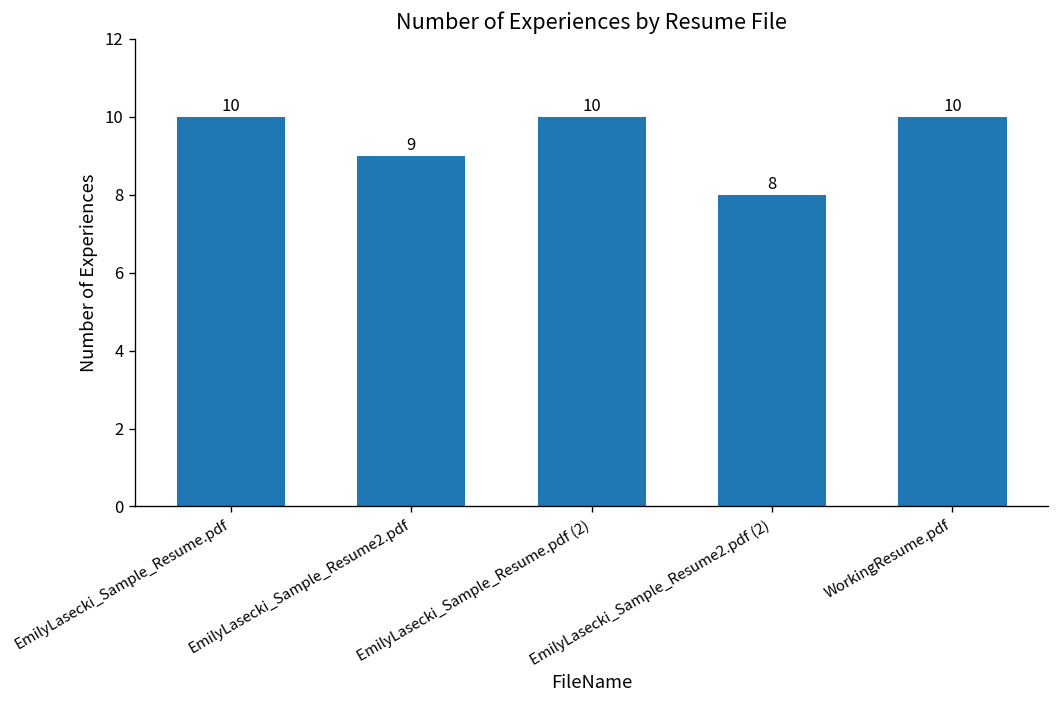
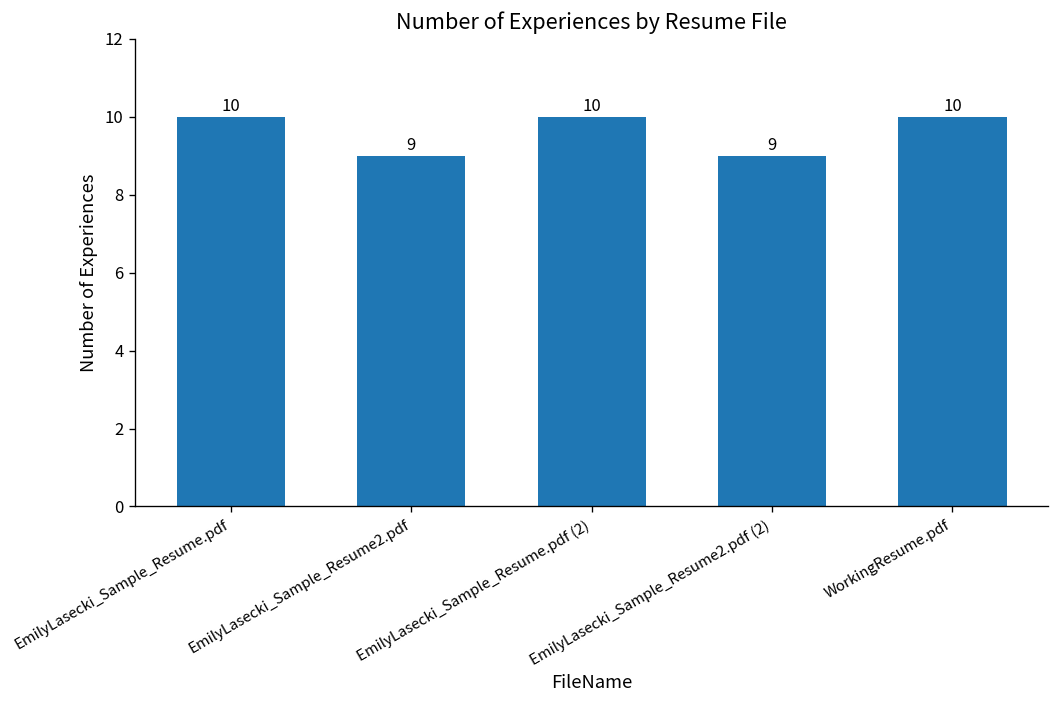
  {
    "EmilyLasecki_Sample_Resume.pdf": 10,
    "EmilyLasecki_Sample_Resume2.pdf": 9,
    "EmilyLasecki_Sample_Resume.pdf (2)": 10,
-   "EmilyLasecki_Sample_Resume2.pdf (2)": 8,
+   "EmilyLasecki_Sample_Resume2.pdf (2)": 9,
    "WorkingResume.pdf": 10
  }
